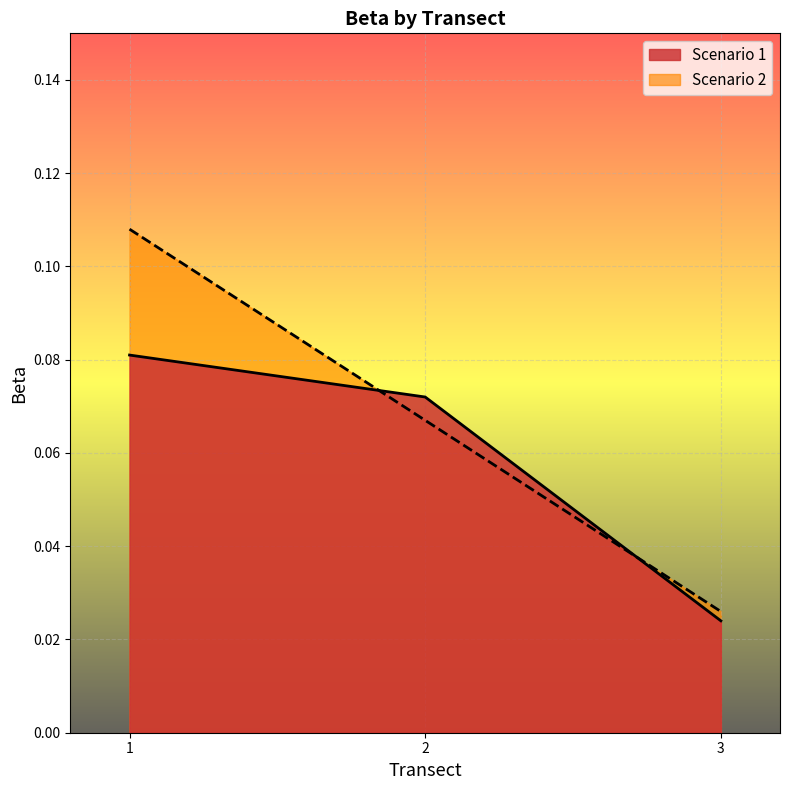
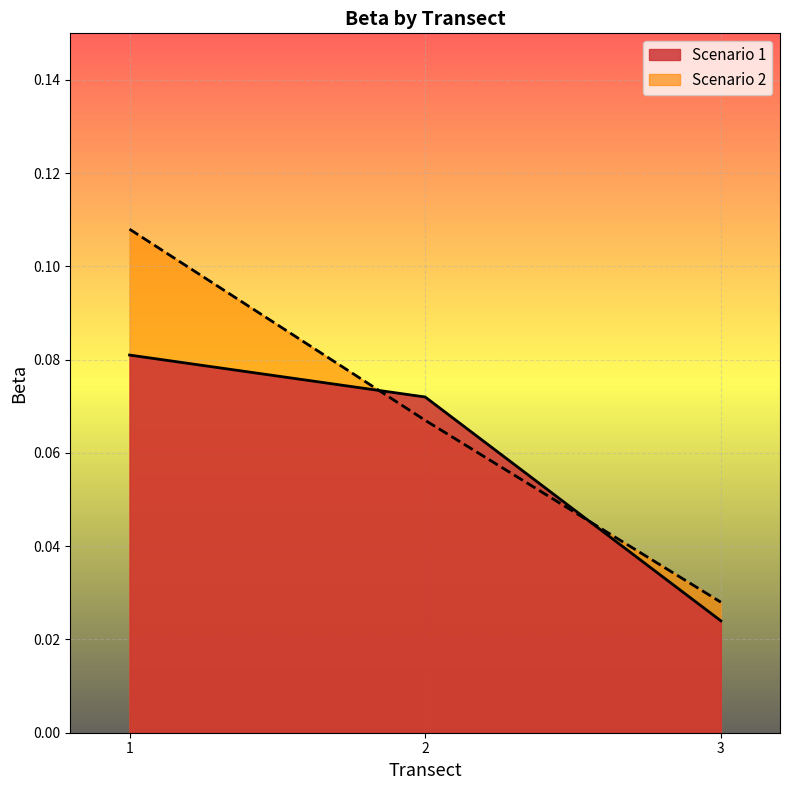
  {
    "Scenario 1": {
      "1": 0.081,
      "2": 0.072,
      "3": 0.024
    },
    "Scenario 2": {
      "1": 0.108,
      "2": 0.067,
-     "3": 0.026
+     "3": 0.028
    }
  }
